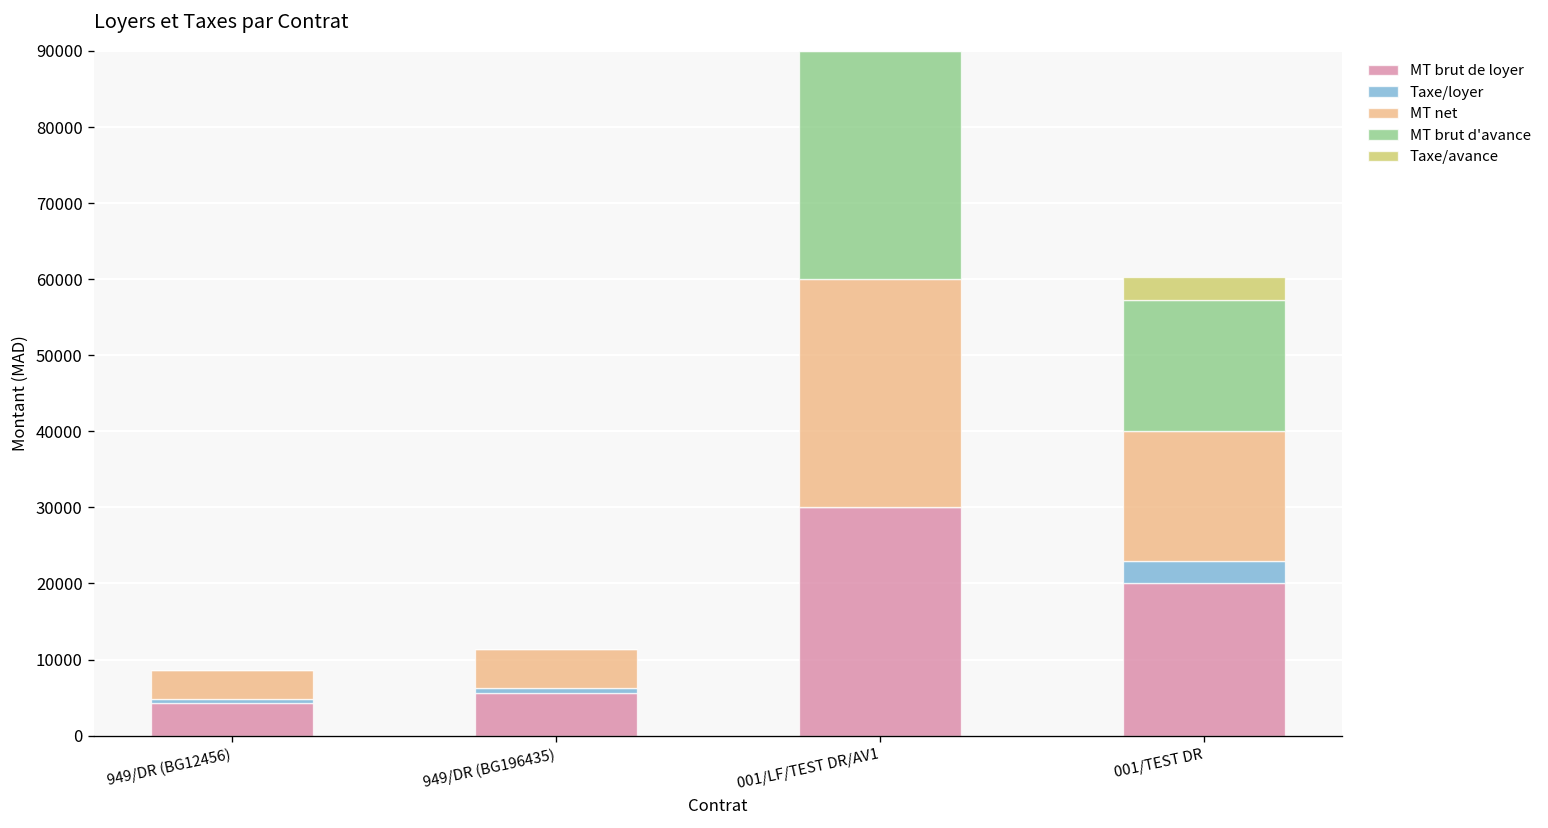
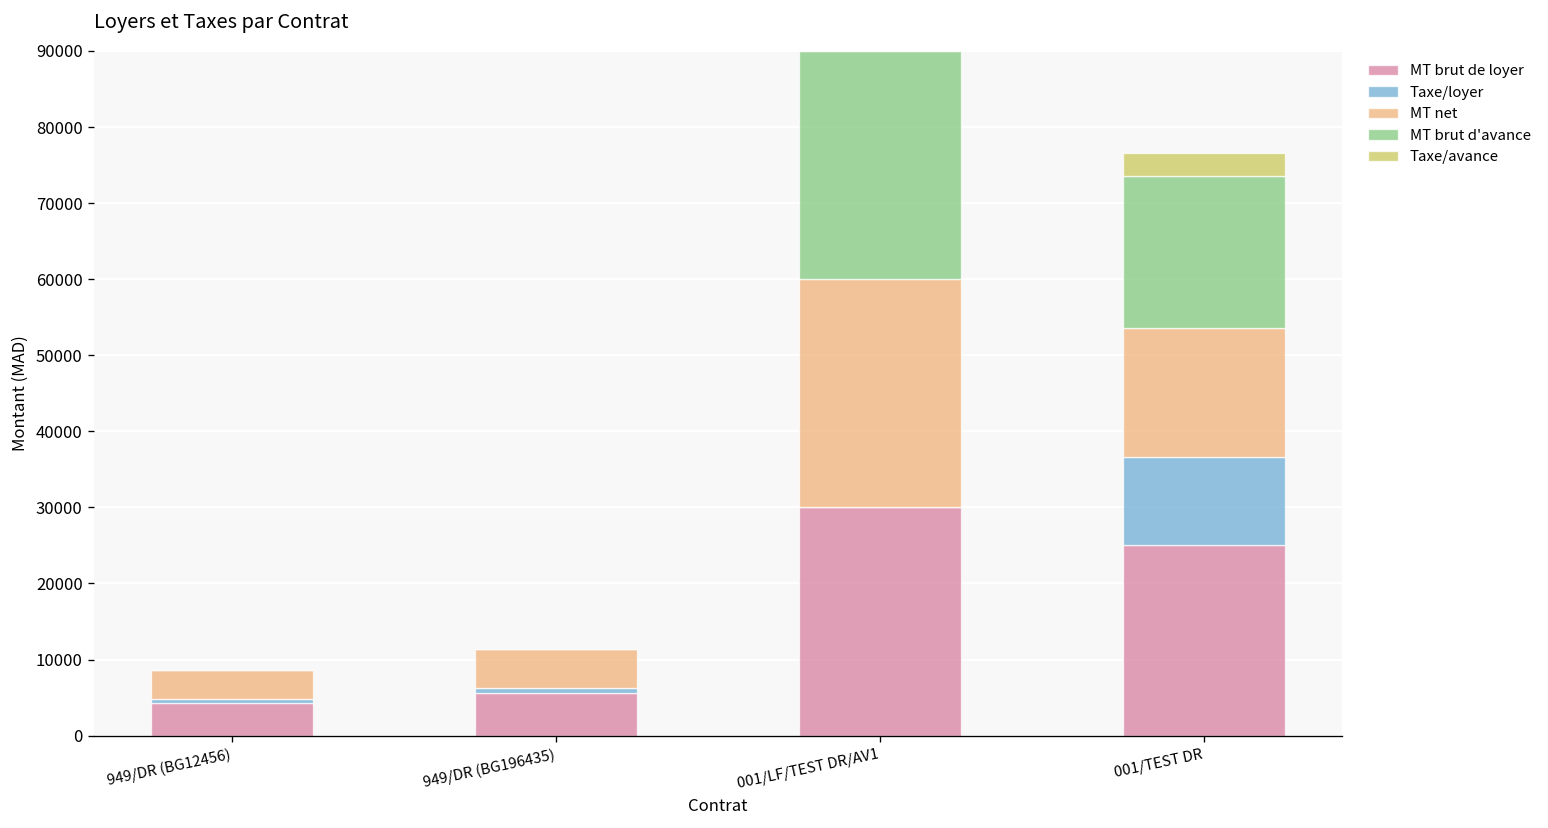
  {
    "MT brut de loyer": {
      "949/DR (BG12456)": 4000,
      "949/DR (BG196435)": 6000,
      "001/LF/TEST DR/AV1": 30000,
-     "001/TEST DR": 20000
+     "001/TEST DR": 25000
    },
    "Taxe/loyer": {
      "949/DR (BG12456)": 0,
      "949/DR (BG196435)": 1000,
      "001/LF/TEST DR/AV1": 0,
-     "001/TEST DR": 3000
+     "001/TEST DR": 11000
    },
    "MT brut d'avance": {
      "949/DR (BG12456)": 0,
      "949/DR (BG196435)": 0,
      "001/LF/TEST DR/AV1": 30000,
-     "001/TEST DR": 17000
+     "001/TEST DR": 20000
    }
  }
